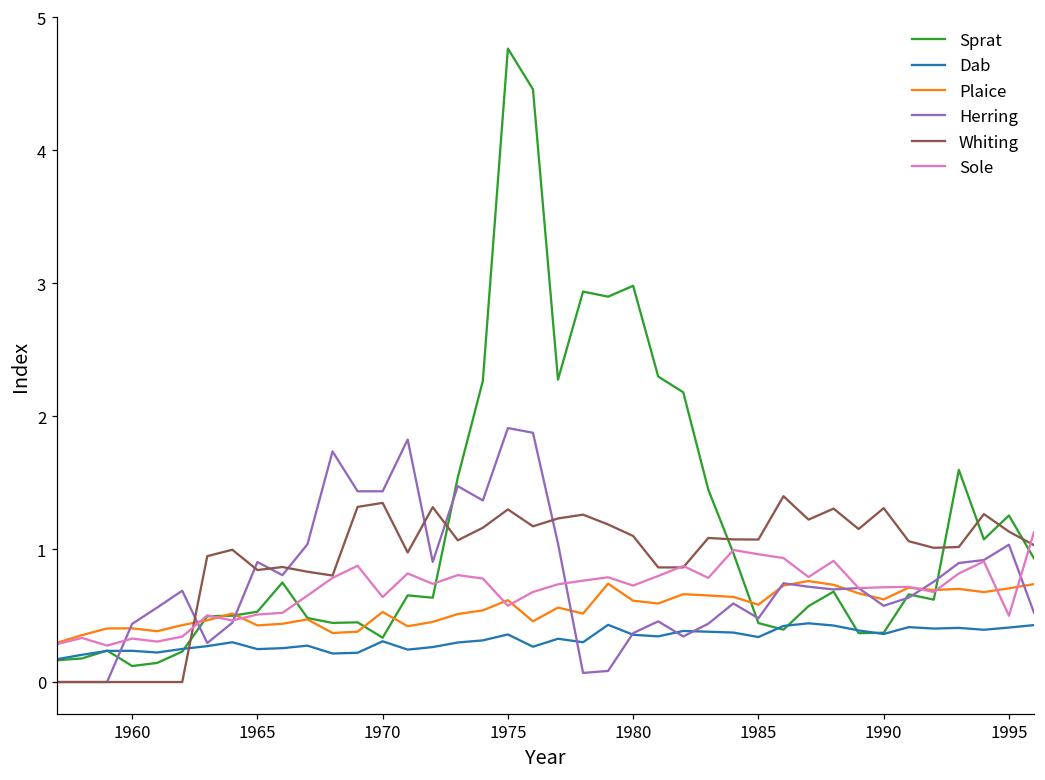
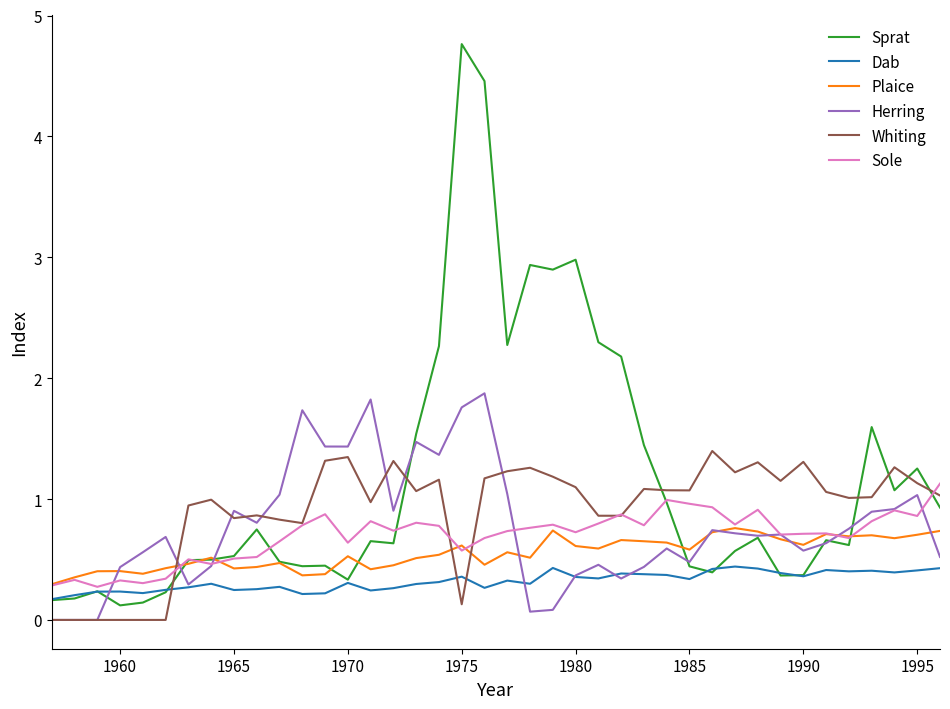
  {
    "Sprat": {
      "1960": 0.12,
      "1970": 0.33,
      "1975": 4.76,
      "1980": 2.98,
      "1985": 0.44,
      "1995": 1.25
    },
    "Dab": {
      "1960": 0.23,
      "1965": 0.25,
      "1970": 0.31,
      "1975": 0.36,
      "1985": 0.34,
      "1995": 0.41
    },
    "Plaice": {
      "1960": 0.40,
      "1965": 0.43,
      "1970": 0.53,
      "1975": 0.62,
      "1980": 0.61,
      "1985": 0.58,
      "1990": 0.62,
      "1995": 0.70
    },
    "Herring": {
      "1960": 0.44,
      "1965": 0.90,
      "1970": 1.43,
-     "1975": 1.91,
+     "1975": 1.76,
      "1985": 0.48,
      "1990": 0.57,
      "1995": 1.03
    },
    "Whiting": {
      "1960": 0.00,
      "1965": 0.84,
      "1970": 1.35,
-     "1975": 1.30,
+     "1975": 0.13,
      "1980": 1.10,
      "1985": 1.07,
      "1990": 1.31,
      "1995": 1.13
    },
    "Sole": {
      "1960": 0.33,
      "1970": 0.64,
      "1975": 0.57,
      "1980": 0.73,
      "1985": 0.96,
      "1990": 0.71,
-     "1995": 0.50
+     "1995": 0.86
    }
  }
